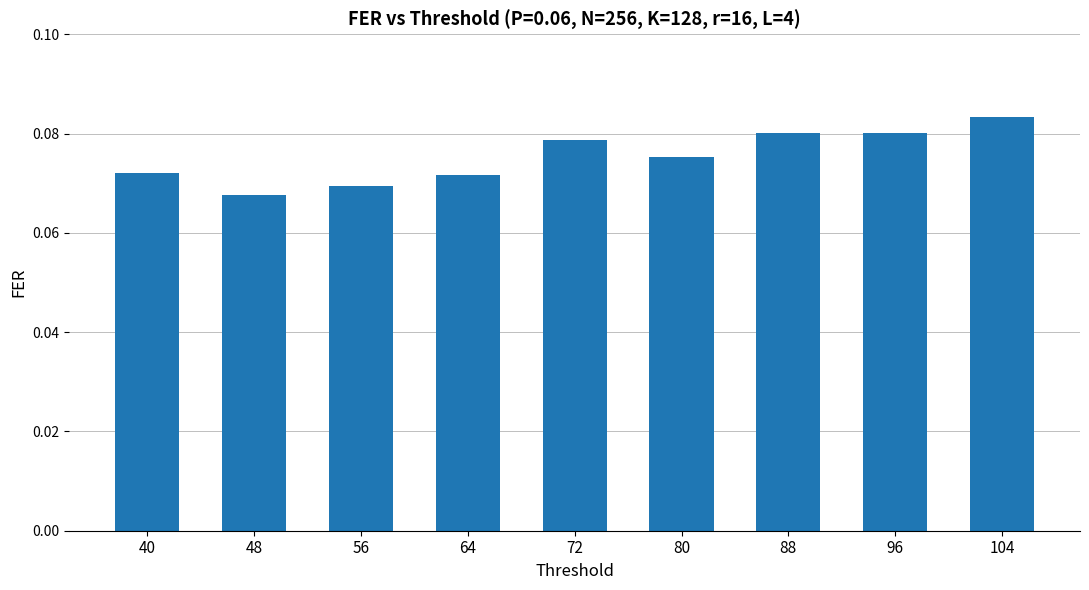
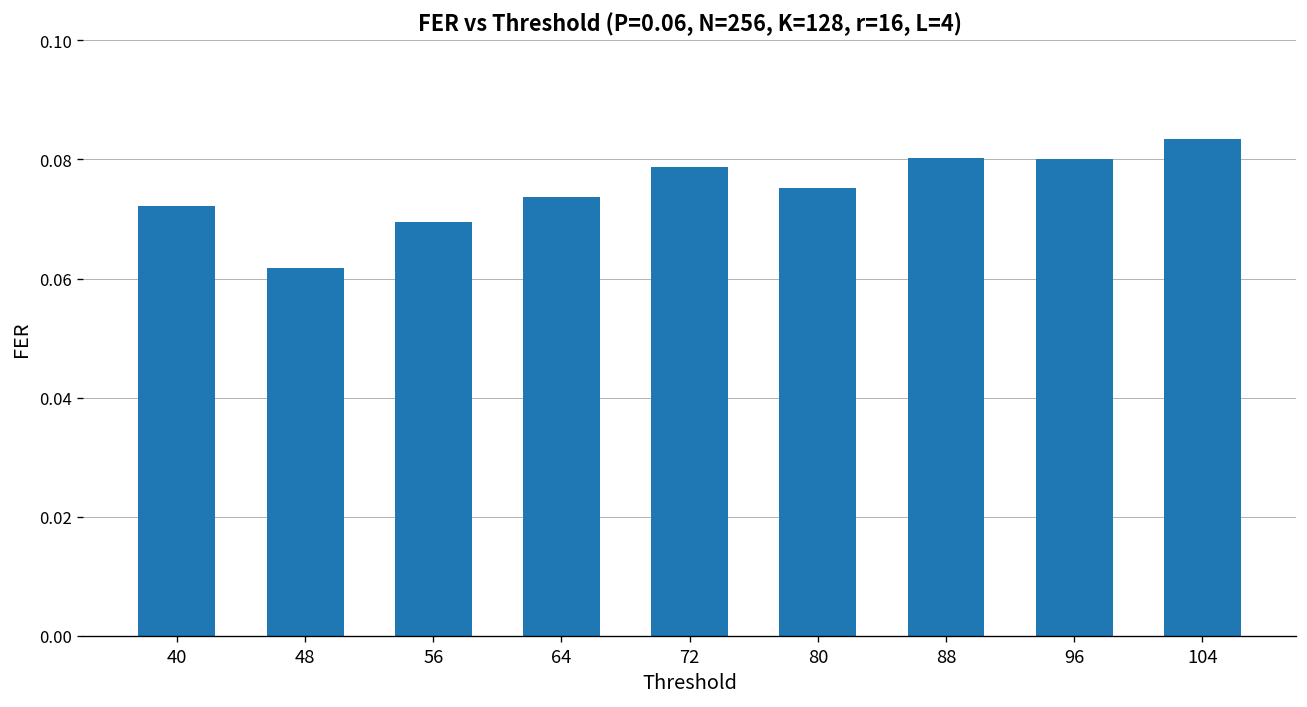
  {
    "40": 0.072,
-   "48": 0.068,
+   "48": 0.062,
    "56": 0.069,
-   "64": 0.072,
+   "64": 0.074,
    "72": 0.079,
    "80": 0.075,
    "88": 0.080,
    "96": 0.080,
    "104": 0.083
  }
